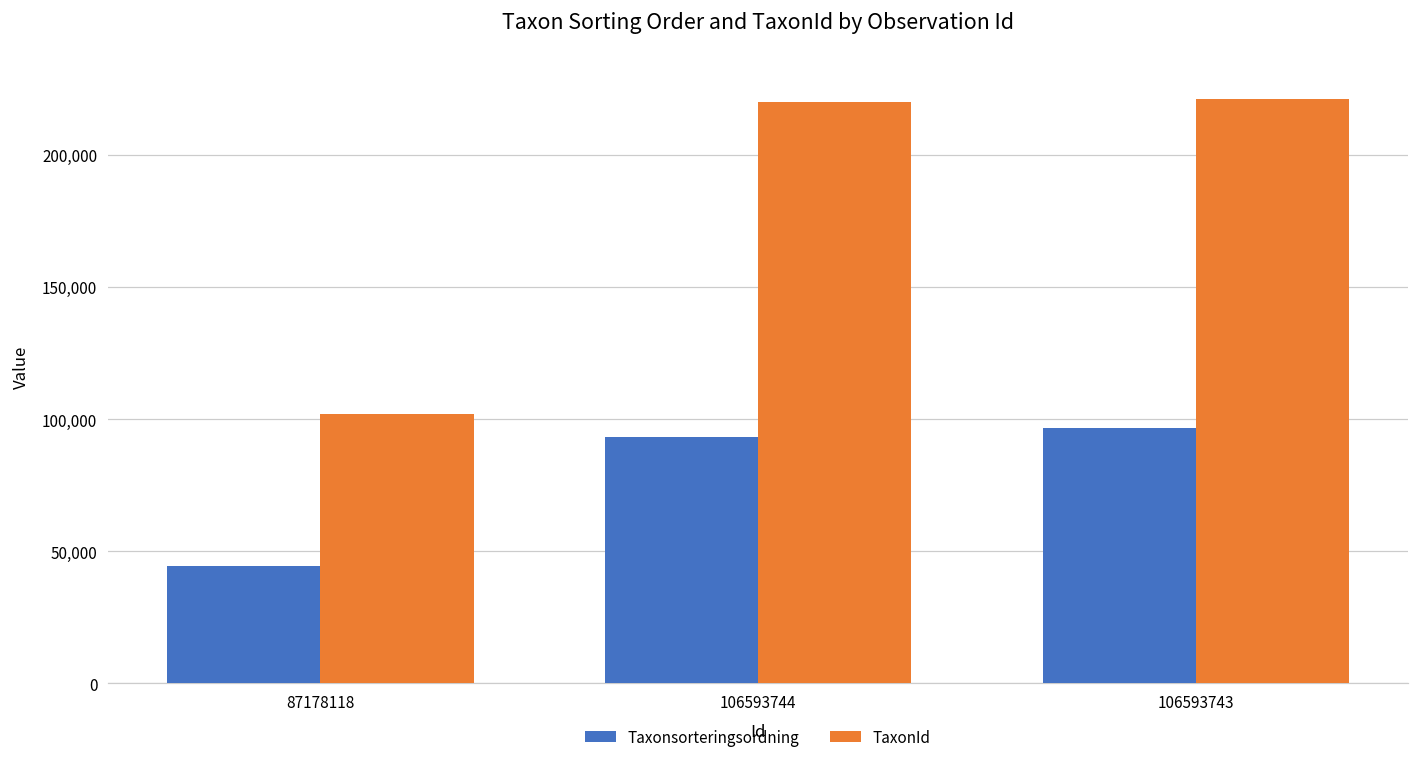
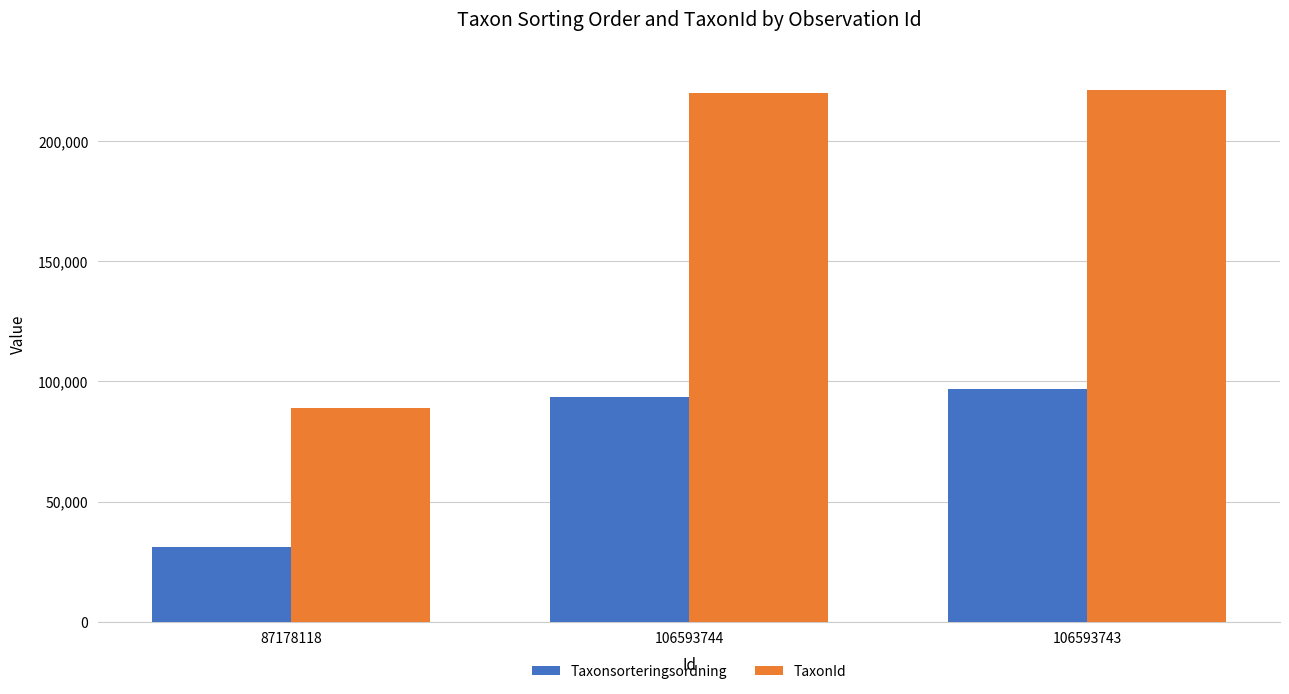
  {
    "Taxonsorteringsordning": {
-     "87178118": "44,000",
+     "87178118": "31,000",
      "106593744": "93,000",
      "106593743": "97,000"
    },
    "TaxonId": {
-     "87178118": "102,000",
+     "87178118": "89,000",
      "106593744": "220,000",
      "106593743": "221,000"
    }
  }
